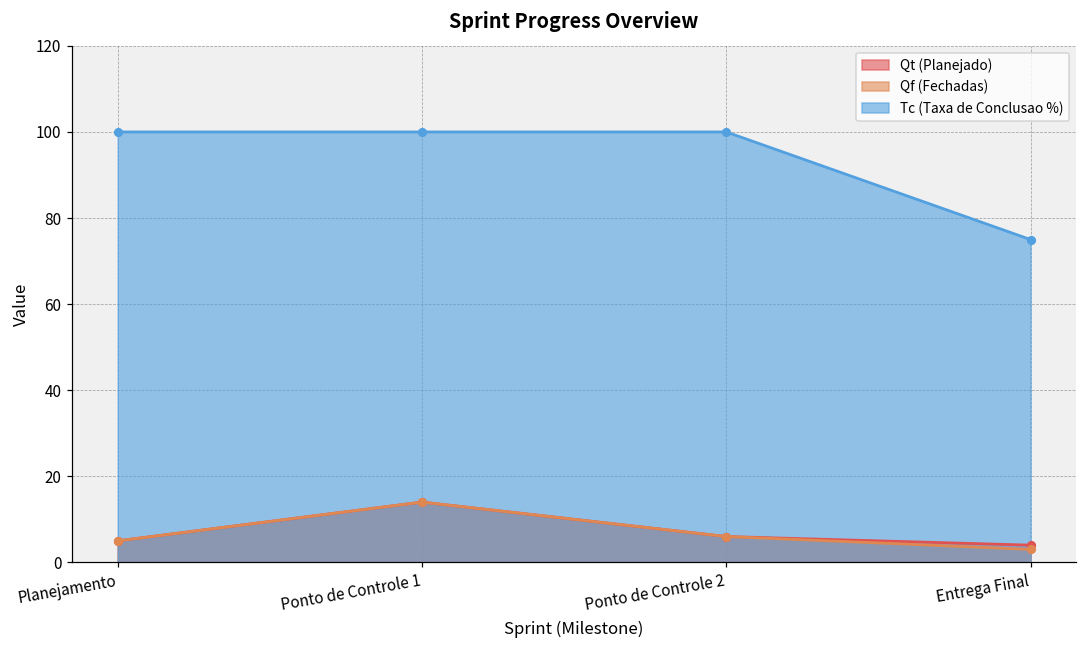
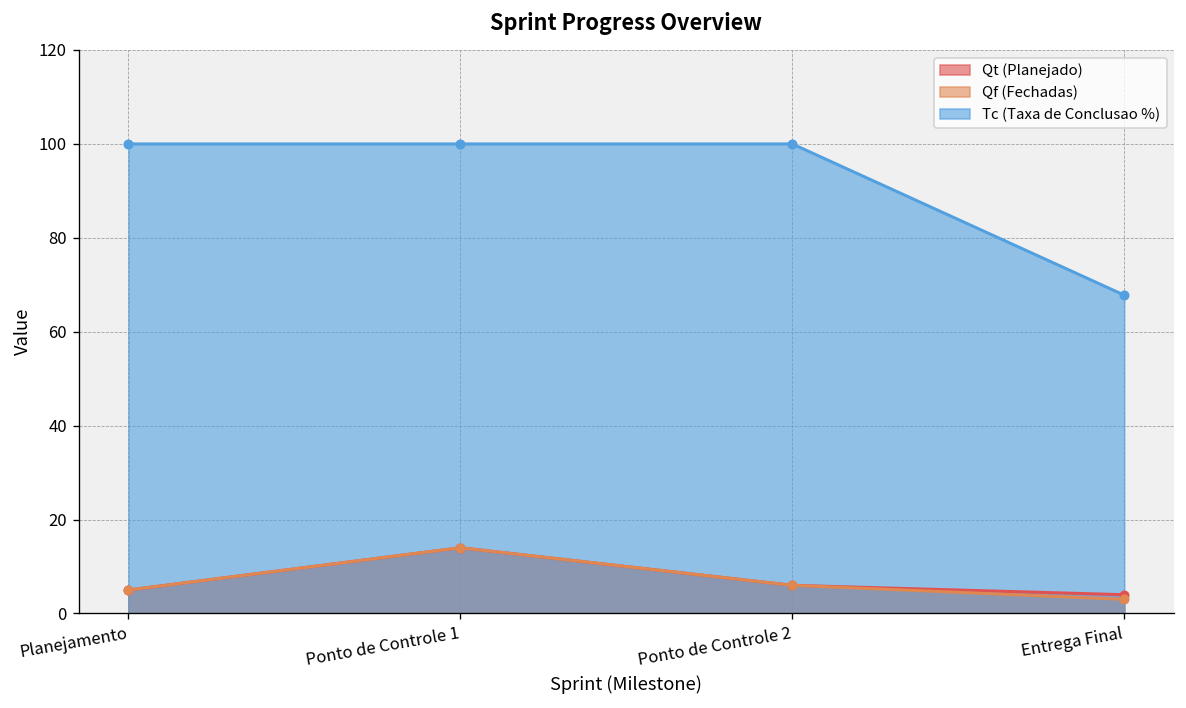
  {
    "Tc (Taxa de Conclusao %)": {
      "Planejamento": 100,
      "Ponto de Controle 1": 100,
      "Ponto de Controle 2": 100,
-     "Entrega Final": 75
+     "Entrega Final": 68
    }
  }
